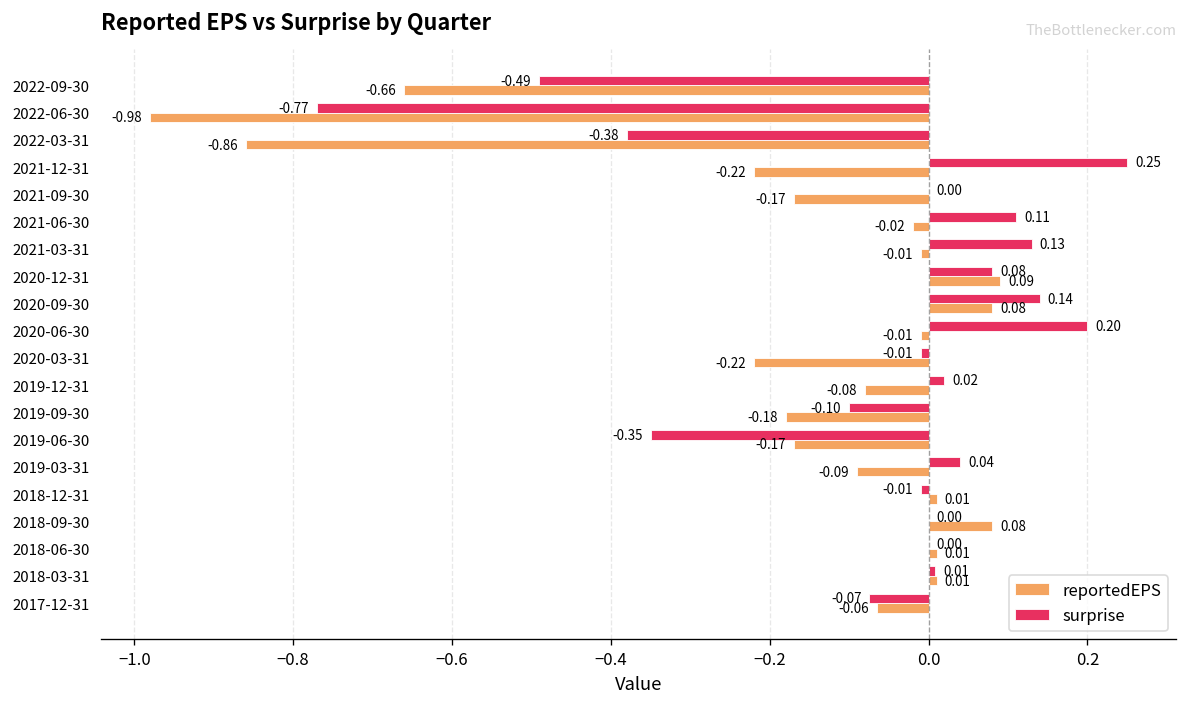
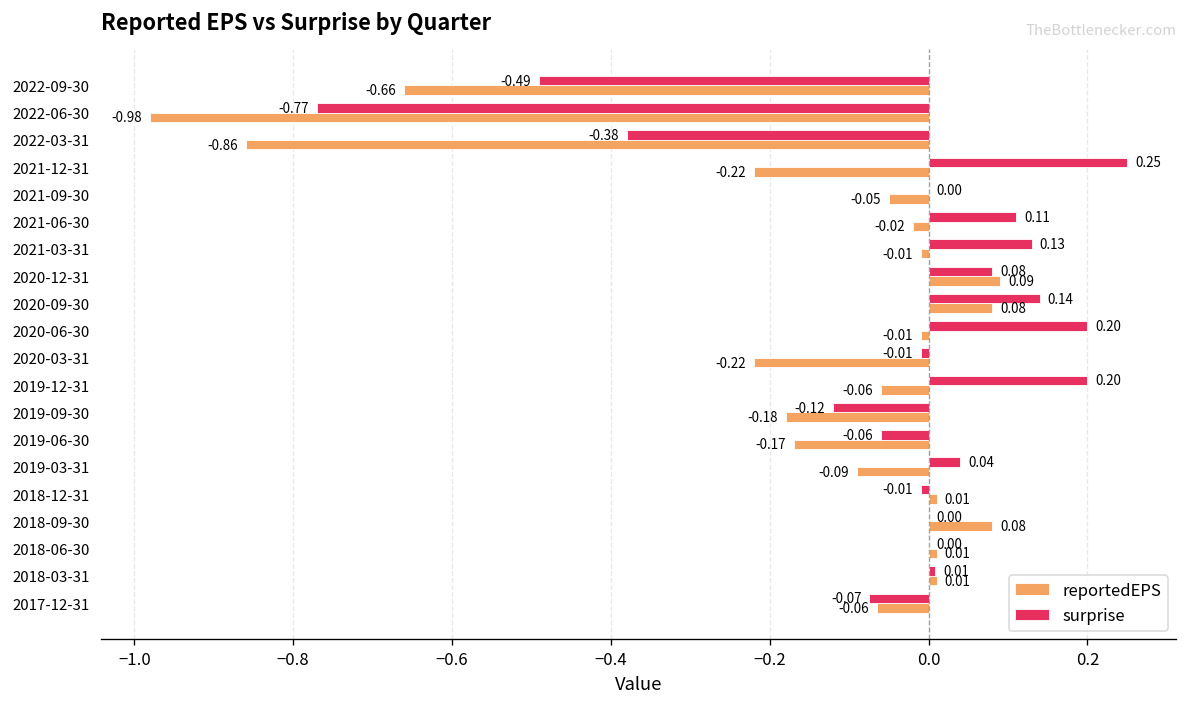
  {
    "reportedEPS": {
      "2022-09-30": -0.66,
      "2022-06-30": -0.98,
      "2022-03-31": -0.86,
      "2021-12-31": -0.22,
-     "2021-09-30": -0.17,
+     "2021-09-30": -0.05,
      "2021-06-30": -0.02,
      "2021-03-31": -0.01,
      "2020-12-31": 0.09,
      "2020-09-30": 0.08,
      "2020-06-30": -0.01,
      "2020-03-31": -0.22,
-     "2019-12-31": -0.08,
+     "2019-12-31": -0.06,
      "2019-09-30": -0.18,
      "2019-06-30": -0.17,
      "2019-03-31": -0.09,
      "2018-12-31": 0.01,
      "2018-09-30": 0.08,
      "2018-06-30": 0.01,
      "2017-12-31": -0.06
    },
    "surprise": {
      "2022-09-30": -0.49,
      "2022-06-30": -0.77,
      "2022-03-31": -0.38,
      "2021-12-31": 0.25,
      "2021-09-30": 0.00,
      "2021-06-30": 0.11,
      "2021-03-31": 0.13,
      "2020-12-31": 0.08,
      "2020-09-30": 0.14,
      "2020-06-30": 0.20,
      "2020-03-31": -0.01,
-     "2019-12-31": 0.02,
-     "2019-09-30": -0.10,
-     "2019-06-30": -0.35,
+     "2019-12-31": 0.20,
+     "2019-09-30": -0.12,
+     "2019-06-30": -0.06,
      "2019-03-31": 0.04,
      "2018-12-31": -0.01,
      "2018-09-30": 0.00,
      "2018-06-30": 0.00,
      "2017-12-31": -0.07
    }
  }
